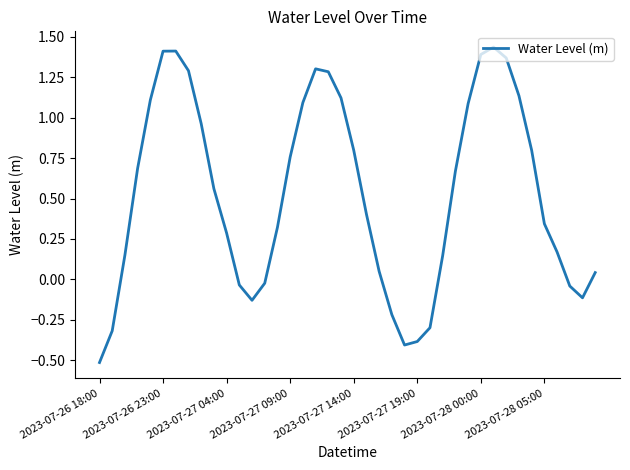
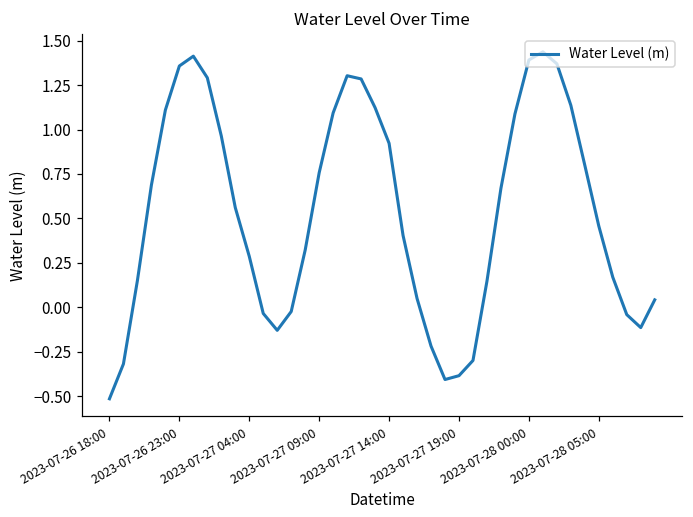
  {
    "2023-07-26 18:00": -0.52,
-   "2023-07-26 23:00": 1.41,
+   "2023-07-26 23:00": 1.36,
    "2023-07-27 04:00": 0.29,
    "2023-07-27 09:00": 0.76,
-   "2023-07-27 14:00": 0.80,
+   "2023-07-27 14:00": 0.92,
    "2023-07-27 19:00": -0.39,
-   "2023-07-28 05:00": 0.34
+   "2023-07-28 05:00": 0.46
  }
